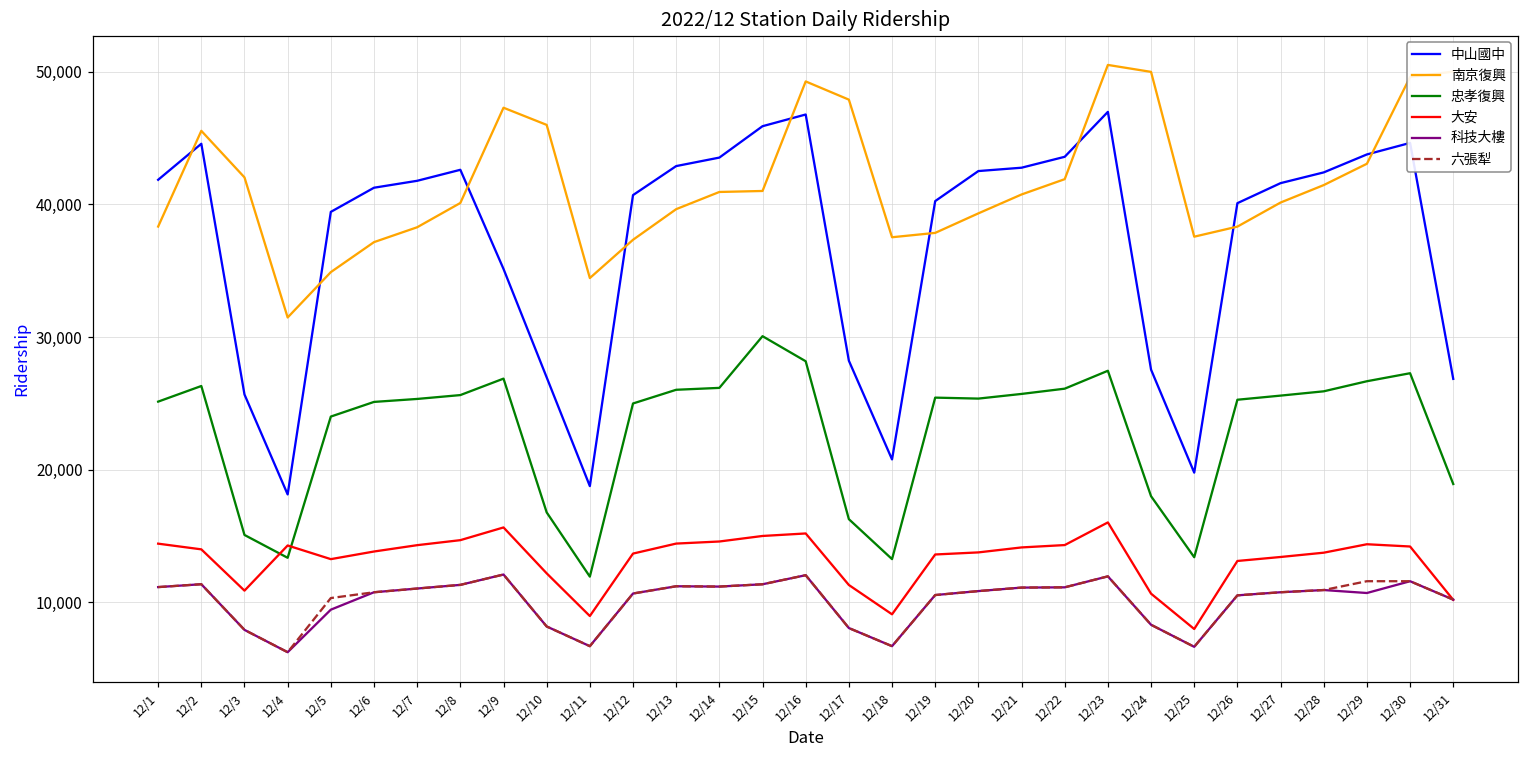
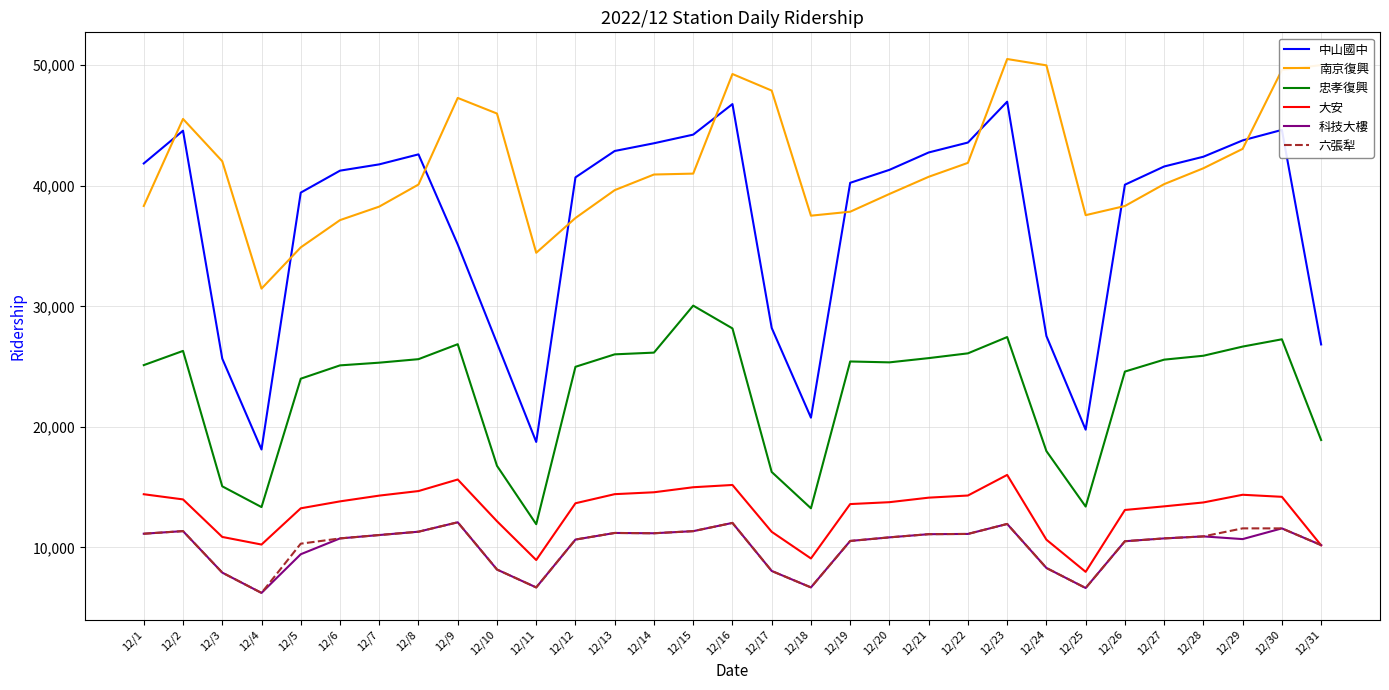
  {
    "中山國中": {
      "12/1": "41,900",
      "12/2": "44,600",
      "12/3": "25,700",
      "12/4": "18,100",
      "12/5": "39,400",
      "12/6": "41,300",
      "12/7": "41,800",
      "12/8": "42,600",
      "12/9": "35,100",
      "12/10": "27,000",
      "12/11": "18,800",
      "12/12": "40,700",
      "12/13": "42,900",
      "12/14": "43,500",
-     "12/15": "45,900",
+     "12/15": "44,200",
      "12/16": "46,800",
      "12/17": "28,200",
      "12/18": "20,800",
      "12/19": "40,200",
-     "12/20": "42,500",
+     "12/20": "41,300",
      "12/21": "42,800",
      "12/22": "43,600",
      "12/23": "47,000",
      "12/24": "27,500",
      "12/25": "19,800",
      "12/26": "40,100",
      "12/27": "41,600",
      "12/28": "42,400",
      "12/29": "43,800",
      "12/31": "26,800"
    },
    "南京復興": {
      "12/1": "38,300",
      "12/2": "45,500",
      "12/3": "42,000",
      "12/4": "31,500",
      "12/5": "34,900",
      "12/6": "37,200",
      "12/7": "38,300",
      "12/8": "40,100",
      "12/9": "47,300",
      "12/10": "46,000",
      "12/11": "34,400",
      "12/12": "37,300",
      "12/13": "39,600",
      "12/14": "40,900",
      "12/15": "41,000",
      "12/16": "49,300",
      "12/17": "47,900",
      "12/18": "37,500",
      "12/19": "37,900",
      "12/20": "39,300",
      "12/21": "40,700",
      "12/22": "41,900",
      "12/23": "50,500",
      "12/24": "50,000",
      "12/25": "37,600",
      "12/26": "38,300",
      "12/27": "40,100",
      "12/28": "41,500",
      "12/29": "43,100"
    },
    "忠孝復興": {
      "12/1": "25,100",
      "12/2": "26,300",
      "12/3": "15,100",
      "12/4": "13,400",
      "12/5": "24,000",
      "12/6": "25,100",
      "12/7": "25,300",
      "12/8": "25,600",
      "12/9": "26,900",
      "12/10": "16,800",
      "12/11": "11,900",
      "12/12": "25,000",
      "12/13": "26,000",
      "12/14": "26,200",
      "12/15": "30,100",
      "12/16": "28,200",
      "12/17": "16,300",
      "12/18": "13,300",
      "12/19": "25,400",
      "12/20": "25,400",
      "12/21": "25,700",
      "12/22": "26,100",
      "12/23": "27,500",
      "12/24": "18,000",
      "12/25": "13,400",
-     "12/26": "25,300",
+     "12/26": "24,600",
      "12/27": "25,600",
      "12/28": "25,900",
      "12/29": "26,700",
      "12/30": "27,300",
      "12/31": "18,900"
    },
    "大安": {
      "12/1": "14,400",
      "12/2": "14,000",
      "12/3": "10,900",
-     "12/4": "14,300",
+     "12/4": "10,200",
      "12/5": "13,300",
      "12/6": "13,800",
      "12/7": "14,300",
      "12/8": "14,700",
      "12/9": "15,600",
      "12/10": "12,200",
      "12/11": "9,000",
      "12/12": "13,700",
      "12/13": "14,400",
      "12/14": "14,600",
      "12/15": "15,000",
      "12/16": "15,200",
      "12/17": "11,300",
      "12/18": "9,100",
      "12/19": "13,600",
      "12/20": "13,800",
      "12/21": "14,100",
      "12/22": "14,300",
      "12/23": "16,000",
      "12/24": "10,600",
      "12/25": "8,000",
      "12/26": "13,100",
      "12/27": "13,400",
      "12/28": "13,700",
      "12/29": "14,400",
      "12/30": "14,200"
    },
    "科技大樓": {
      "12/5": "9,400",
      "12/29": "10,700"
    },
    "六張犁": {
      "12/5": "10,300",
      "12/29": "11,600"
    }
  }
